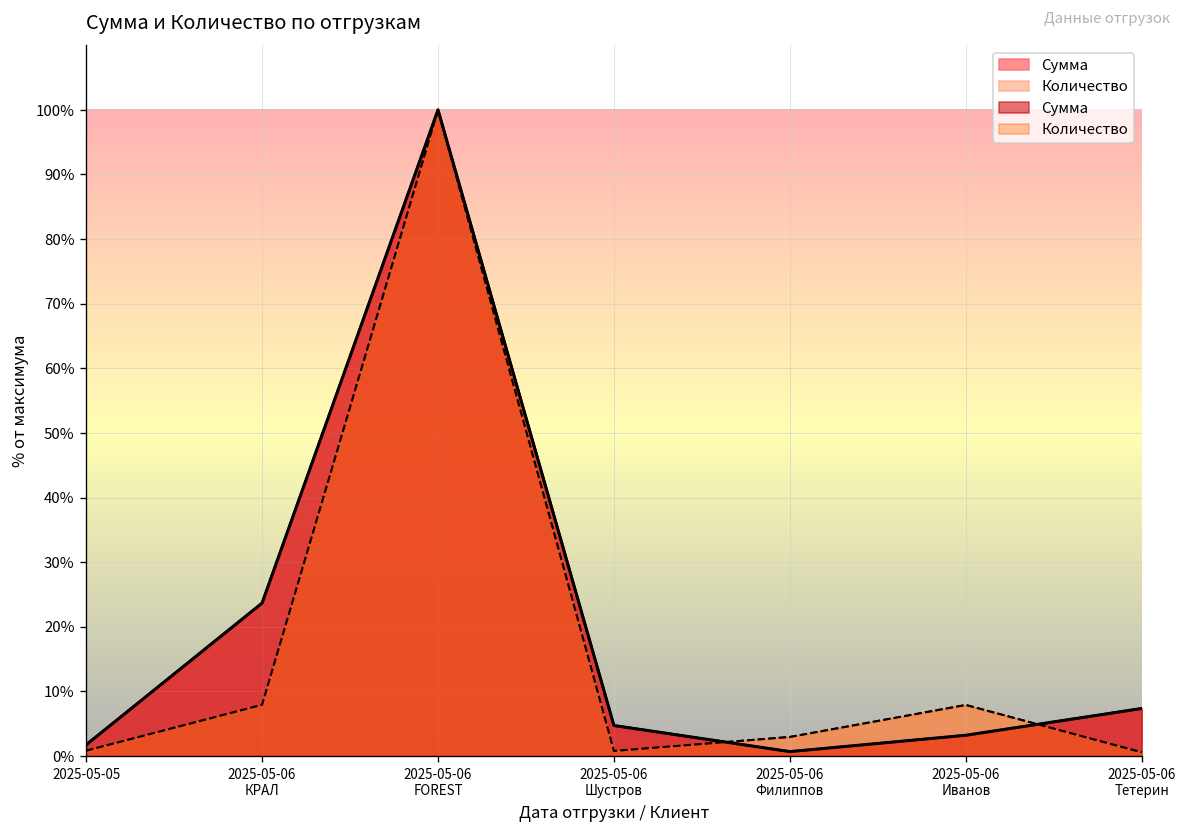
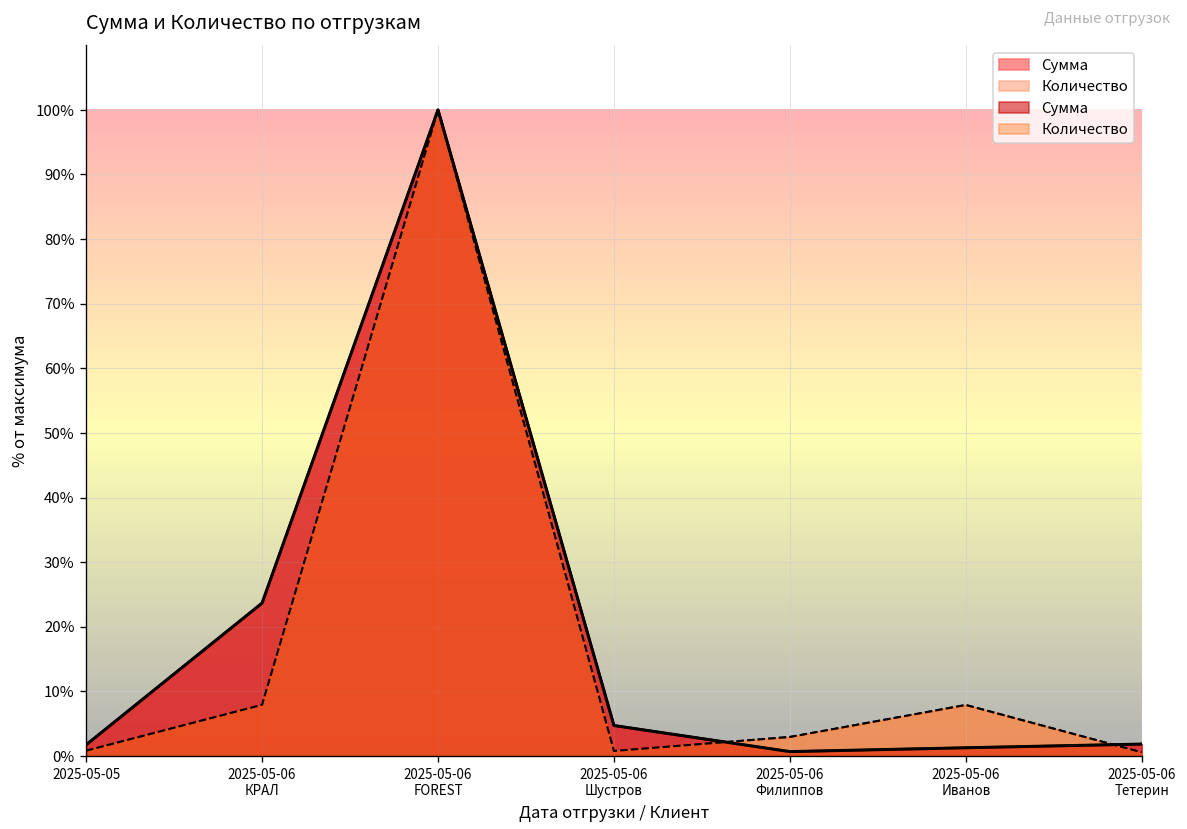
  {
    "Сумма": {
      "2025-05-05": "2%",
      "2025-05-06 КРАЛ": "24%",
      "2025-05-06 Шустров": "5%",
      "2025-05-06 Филиппов": "1%",
-     "2025-05-06 Иванов": "3%",
-     "2025-05-06 Тетерин": "7%"
+     "2025-05-06 Иванов": "1%",
+     "2025-05-06 Тетерин": "2%"
    },
    "Количество": {
      "2025-05-05": "1%",
      "2025-05-06 КРАЛ": "8%",
      "2025-05-06 Шустров": "1%",
      "2025-05-06 Филиппов": "3%",
      "2025-05-06 Иванов": "8%",
      "2025-05-06 Тетерин": "1%"
    }
  }
